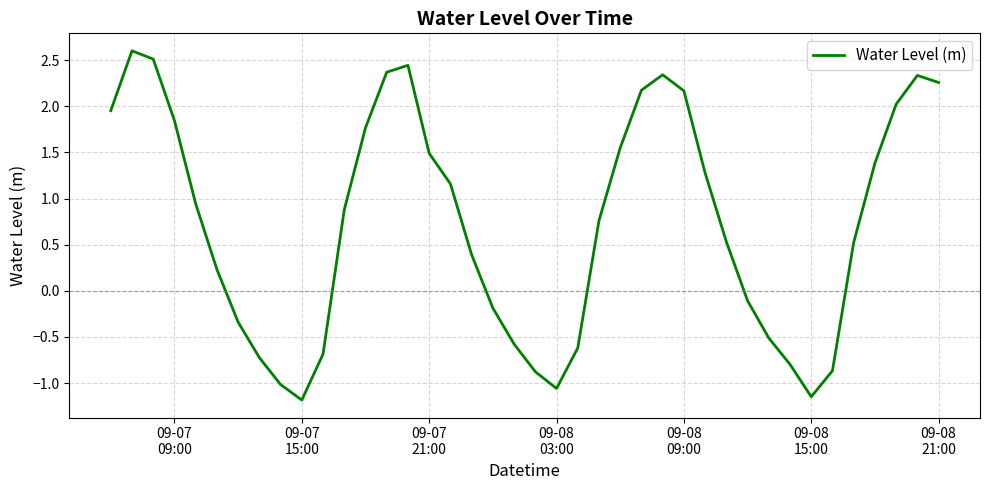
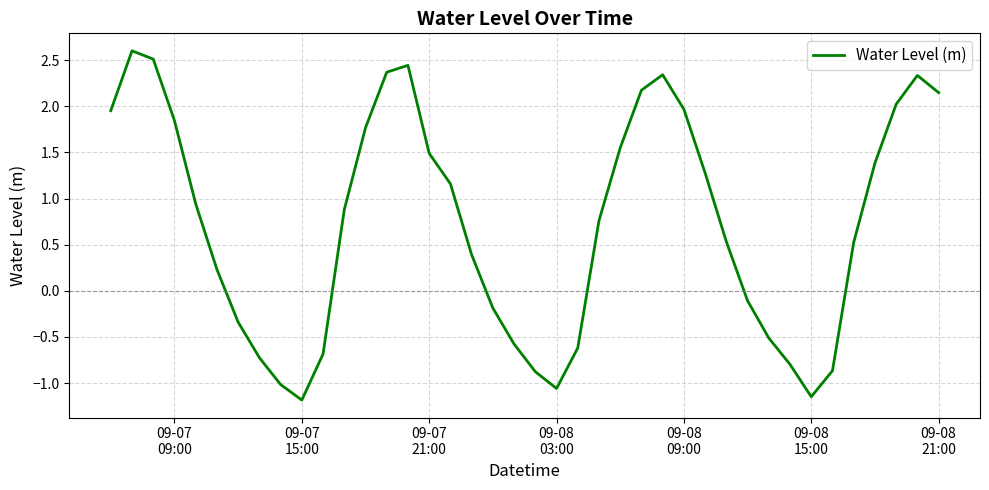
  {
    "09-07 09:00": 1.8,
    "09-07 15:00": -1.2,
    "09-07 21:00": 1.5,
    "09-08 03:00": -1.1,
-   "09-08 09:00": 2.2,
+   "09-08 09:00": 2.0,
    "09-08 15:00": -1.1,
-   "09-08 21:00": 2.3
+   "09-08 21:00": 2.1
  }
